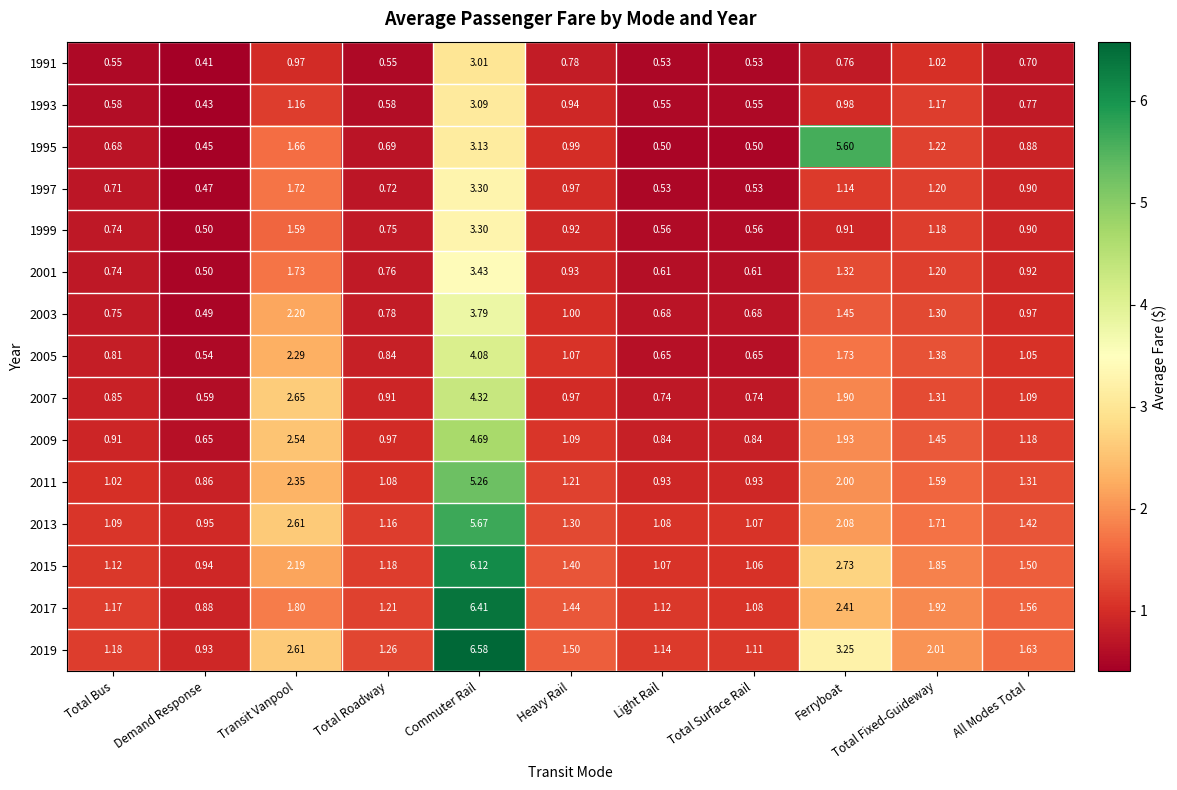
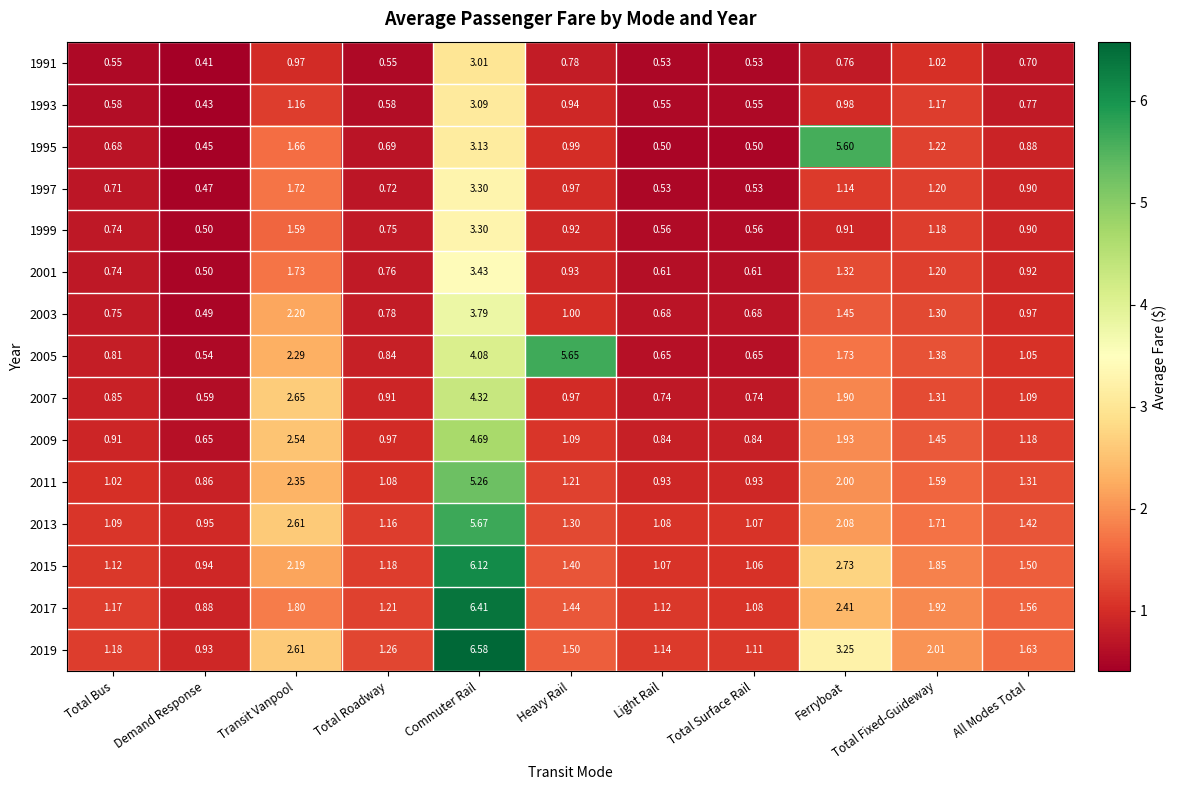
  {
    "1991": {
      "Total Bus": 0.55,
      "Demand Response": 0.41,
      "Transit Vanpool": 0.97,
      "Total Roadway": 0.55,
      "Commuter Rail": 3.01,
      "Heavy Rail": 0.78,
      "Light Rail": 0.53,
      "Total Surface Rail": 0.53,
      "Ferryboat": 0.76,
      "Total Fixed-Guideway": 1.02,
      "All Modes Total": 0.70
    },
    "1993": {
      "Total Bus": 0.58,
      "Demand Response": 0.43,
      "Transit Vanpool": 1.16,
      "Total Roadway": 0.58,
      "Commuter Rail": 3.09,
      "Heavy Rail": 0.94,
      "Light Rail": 0.55,
      "Total Surface Rail": 0.55,
      "Ferryboat": 0.98,
      "Total Fixed-Guideway": 1.17,
      "All Modes Total": 0.77
    },
    "1995": {
      "Total Bus": 0.68,
      "Demand Response": 0.45,
      "Transit Vanpool": 1.66,
      "Total Roadway": 0.69,
      "Commuter Rail": 3.13,
      "Heavy Rail": 0.99,
      "Light Rail": 0.50,
      "Total Surface Rail": 0.50,
      "Ferryboat": 5.60,
      "Total Fixed-Guideway": 1.22,
      "All Modes Total": 0.88
    },
    "1997": {
      "Total Bus": 0.71,
      "Demand Response": 0.47,
      "Transit Vanpool": 1.72,
      "Total Roadway": 0.72,
      "Commuter Rail": 3.30,
      "Heavy Rail": 0.97,
      "Light Rail": 0.53,
      "Total Surface Rail": 0.53,
      "Ferryboat": 1.14,
      "Total Fixed-Guideway": 1.20,
      "All Modes Total": 0.90
    },
    "1999": {
      "Total Bus": 0.74,
      "Demand Response": 0.50,
      "Transit Vanpool": 1.59,
      "Total Roadway": 0.75,
      "Commuter Rail": 3.30,
      "Heavy Rail": 0.92,
      "Light Rail": 0.56,
      "Total Surface Rail": 0.56,
      "Ferryboat": 0.91,
      "Total Fixed-Guideway": 1.18,
      "All Modes Total": 0.90
    },
    "2001": {
      "Total Bus": 0.74,
      "Demand Response": 0.50,
      "Transit Vanpool": 1.73,
      "Total Roadway": 0.76,
      "Commuter Rail": 3.43,
      "Heavy Rail": 0.93,
      "Light Rail": 0.61,
      "Total Surface Rail": 0.61,
      "Ferryboat": 1.32,
      "Total Fixed-Guideway": 1.20,
      "All Modes Total": 0.92
    },
    "2003": {
      "Total Bus": 0.75,
      "Demand Response": 0.49,
      "Transit Vanpool": 2.20,
      "Total Roadway": 0.78,
      "Commuter Rail": 3.79,
      "Heavy Rail": 1.00,
      "Light Rail": 0.68,
      "Total Surface Rail": 0.68,
      "Ferryboat": 1.45,
      "Total Fixed-Guideway": 1.30,
      "All Modes Total": 0.97
    },
    "2005": {
      "Total Bus": 0.81,
      "Demand Response": 0.54,
      "Transit Vanpool": 2.29,
      "Total Roadway": 0.84,
      "Commuter Rail": 4.08,
-     "Heavy Rail": 1.07,
+     "Heavy Rail": 5.65,
      "Light Rail": 0.65,
      "Total Surface Rail": 0.65,
      "Ferryboat": 1.73,
      "Total Fixed-Guideway": 1.38,
      "All Modes Total": 1.05
    },
    "2007": {
      "Total Bus": 0.85,
      "Demand Response": 0.59,
      "Transit Vanpool": 2.65,
      "Total Roadway": 0.91,
      "Commuter Rail": 4.32,
      "Heavy Rail": 0.97,
      "Light Rail": 0.74,
      "Total Surface Rail": 0.74,
      "Ferryboat": 1.90,
      "Total Fixed-Guideway": 1.31,
      "All Modes Total": 1.09
    },
    "2009": {
      "Total Bus": 0.91,
      "Demand Response": 0.65,
      "Transit Vanpool": 2.54,
      "Total Roadway": 0.97,
      "Commuter Rail": 4.69,
      "Heavy Rail": 1.09,
      "Light Rail": 0.84,
      "Total Surface Rail": 0.84,
      "Ferryboat": 1.93,
      "Total Fixed-Guideway": 1.45,
      "All Modes Total": 1.18
    },
    "2011": {
      "Total Bus": 1.02,
      "Demand Response": 0.86,
      "Transit Vanpool": 2.35,
      "Total Roadway": 1.08,
      "Commuter Rail": 5.26,
      "Heavy Rail": 1.21,
      "Light Rail": 0.93,
      "Total Surface Rail": 0.93,
      "Ferryboat": 2.00,
      "Total Fixed-Guideway": 1.59,
      "All Modes Total": 1.31
    },
    "2013": {
      "Total Bus": 1.09,
      "Demand Response": 0.95,
      "Transit Vanpool": 2.61,
      "Total Roadway": 1.16,
      "Commuter Rail": 5.67,
      "Heavy Rail": 1.30,
      "Light Rail": 1.08,
      "Total Surface Rail": 1.07,
      "Ferryboat": 2.08,
      "Total Fixed-Guideway": 1.71,
      "All Modes Total": 1.42
    },
    "2015": {
      "Total Bus": 1.12,
      "Demand Response": 0.94,
      "Transit Vanpool": 2.19,
      "Total Roadway": 1.18,
      "Commuter Rail": 6.12,
      "Heavy Rail": 1.40,
      "Light Rail": 1.07,
      "Total Surface Rail": 1.06,
      "Ferryboat": 2.73,
      "Total Fixed-Guideway": 1.85,
      "All Modes Total": 1.50
    },
    "2017": {
      "Total Bus": 1.17,
      "Demand Response": 0.88,
      "Transit Vanpool": 1.80,
      "Total Roadway": 1.21,
      "Commuter Rail": 6.41,
      "Heavy Rail": 1.44,
      "Light Rail": 1.12,
      "Total Surface Rail": 1.08,
      "Ferryboat": 2.41,
      "Total Fixed-Guideway": 1.92,
      "All Modes Total": 1.56
    },
    "2019": {
      "Total Bus": 1.18,
      "Demand Response": 0.93,
      "Transit Vanpool": 2.61,
      "Total Roadway": 1.26,
      "Commuter Rail": 6.58,
      "Heavy Rail": 1.50,
      "Light Rail": 1.14,
      "Total Surface Rail": 1.11,
      "Ferryboat": 3.25,
      "Total Fixed-Guideway": 2.01,
      "All Modes Total": 1.63
    }
  }
